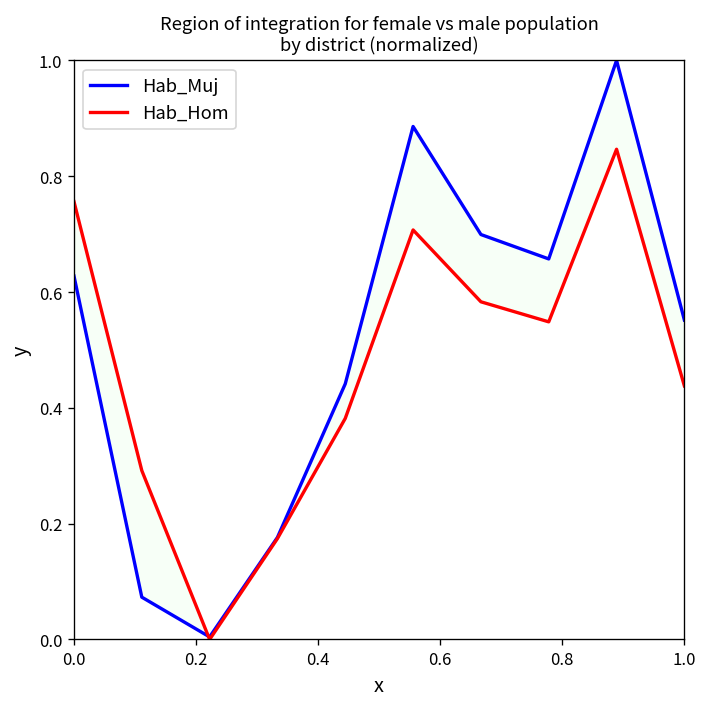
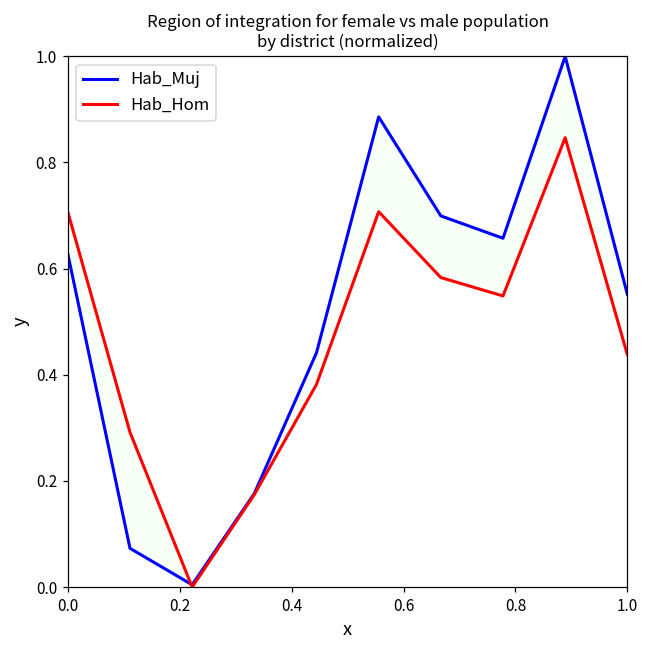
  {
    "Hab_Muj": {
      "0.0": 0.63
    },
    "Hab_Hom": {
-     "0.0": 0.76,
+     "0.0": 0.71,
      "1.0": 0.44
    }
  }
